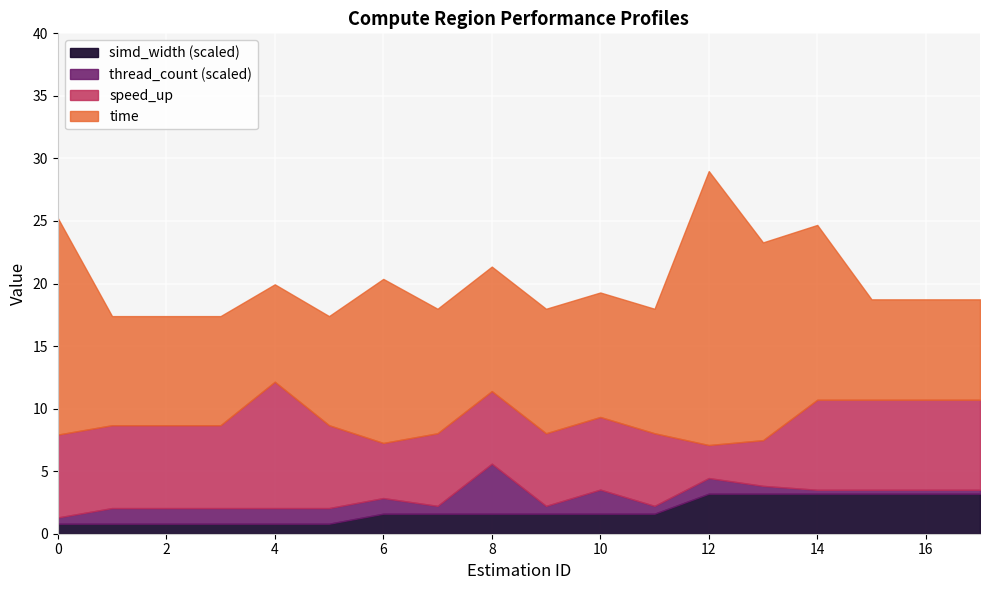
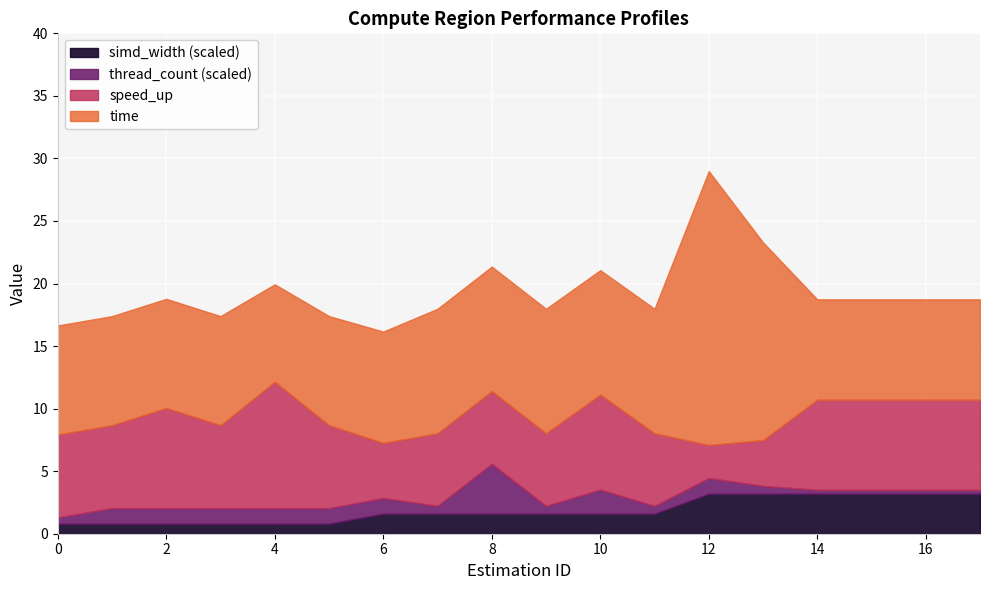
  {
    "simd_width (scaled)": {
      "0": 0.8,
      "2": 0.8,
      "4": 0.8,
      "6": 1.6,
      "8": 1.6,
      "10": 1.6,
      "12": 3.2,
      "14": 3.2,
      "16": 3.2
    },
    "thread_count (scaled)": {
      "0": 0.5,
      "2": 1.3,
      "4": 1.3,
      "6": 1.3,
      "8": 4.0,
      "10": 1.9,
      "12": 1.3,
      "14": 0.3,
      "16": 0.3
    },
    "speed_up": {
      "0": 6.6,
-     "2": 6.6,
+     "2": 8.0,
      "4": 10.1,
      "6": 4.4,
      "8": 5.8,
-     "10": 5.8,
+     "10": 7.6,
      "12": 2.6,
      "14": 7.2,
      "16": 7.2
    },
    "time": {
-     "0": 17.3,
+     "0": 8.7,
      "2": 8.7,
      "4": 7.8,
-     "6": 13.1,
+     "6": 8.9,
      "8": 10.0,
      "10": 10.0,
      "12": 21.9,
-     "14": 14.0,
+     "14": 8.0,
      "16": 8.0
    }
  }
